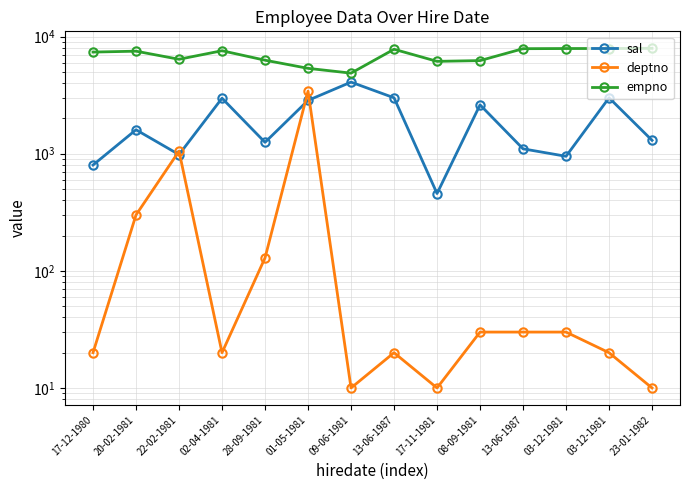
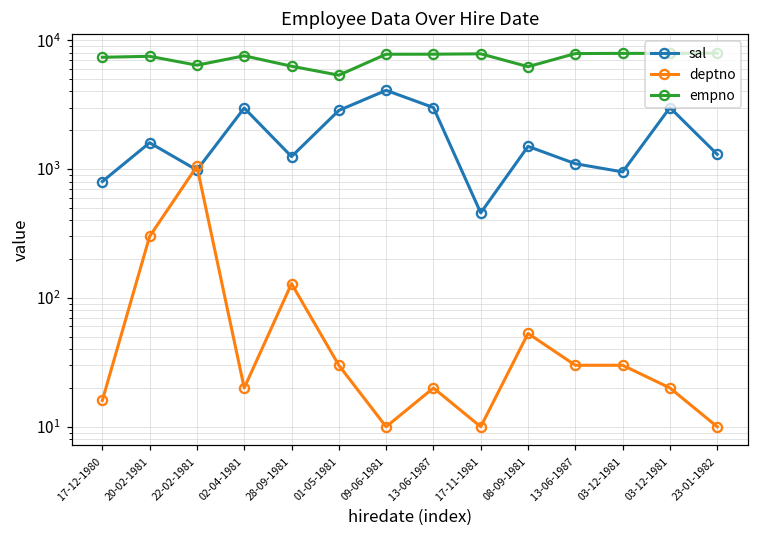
  {
    "sal": {
      "17-12-1980": 800,
      "20-02-1981": 1600,
      "22-02-1981": 1000,
      "02-04-1981": 3000,
      "28-09-1981": 1300,
      "01-05-1981": 2900,
      "09-06-1981": 4100,
      "17-11-1981": 460,
-     "08-09-1981": 2600,
+     "08-09-1981": 1500,
      "23-01-1982": 1300
    },
    "deptno": {
-     "17-12-1980": 20,
+     "17-12-1980": 16,
      "20-02-1981": 300,
      "22-02-1981": 1100,
      "02-04-1981": 20,
      "28-09-1981": 130,
-     "01-05-1981": 3400,
+     "01-05-1981": 30,
      "09-06-1981": 10,
      "17-11-1981": 10,
-     "08-09-1981": 30,
+     "08-09-1981": 50,
      "23-01-1982": 10
    },
    "empno": {
      "17-12-1980": 7000,
      "20-02-1981": 7000,
      "22-02-1981": 6000,
      "02-04-1981": 8000,
      "28-09-1981": 6000,
      "01-05-1981": 5000,
-     "09-06-1981": 4900,
-     "17-11-1981": 6000,
+     "09-06-1981": 8000,
+     "17-11-1981": 8000,
      "08-09-1981": 6000
    }
  }
